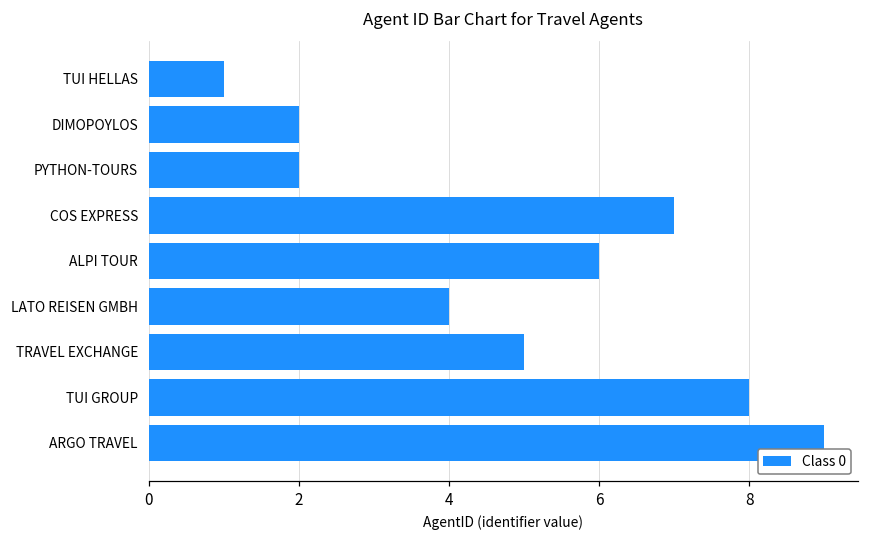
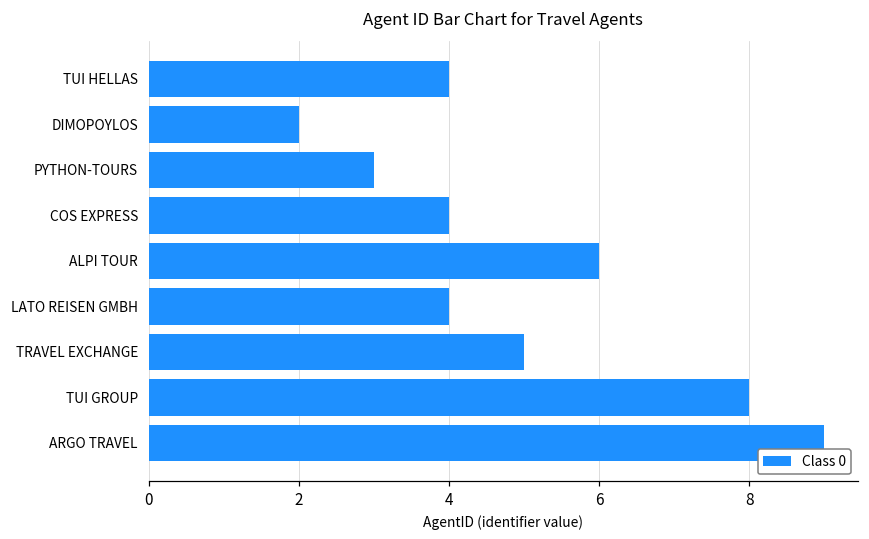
  {
-   "TUI HELLAS": 1,
+   "TUI HELLAS": 4,
    "DIMOPOYLOS": 2,
-   "PYTHON-TOURS": 2,
-   "COS EXPRESS": 7,
+   "PYTHON-TOURS": 3,
+   "COS EXPRESS": 4,
    "ALPI TOUR": 6,
    "LATO REISEN GMBH": 4,
    "TRAVEL EXCHANGE": 5,
    "TUI GROUP": 8,
    "ARGO TRAVEL": 9
  }
